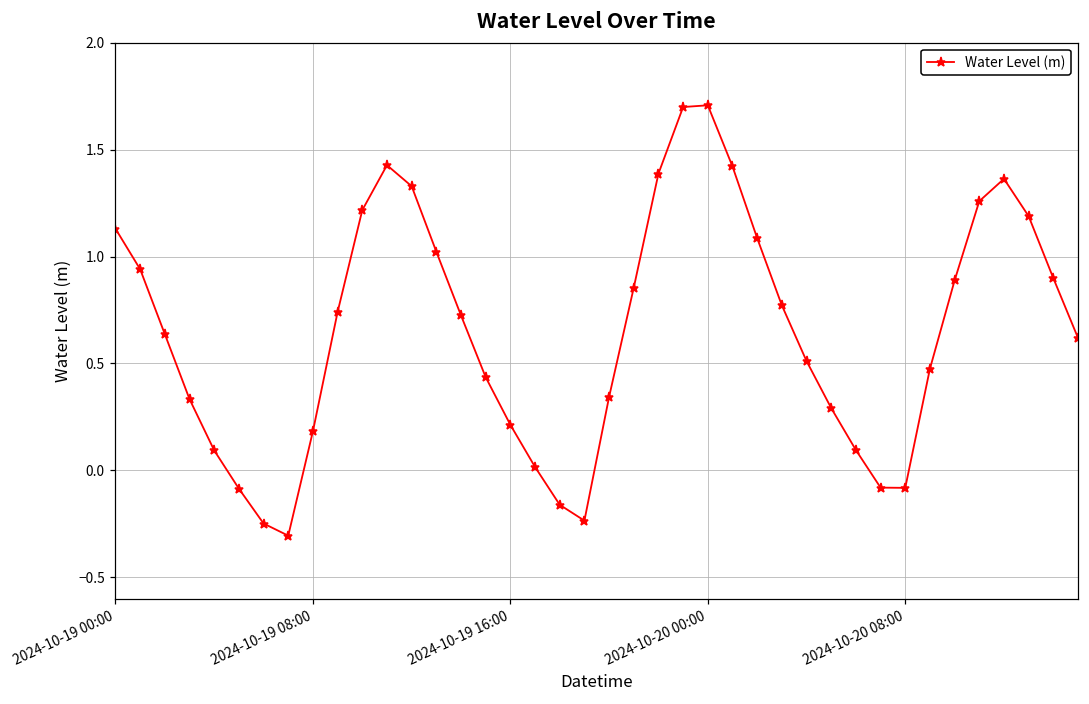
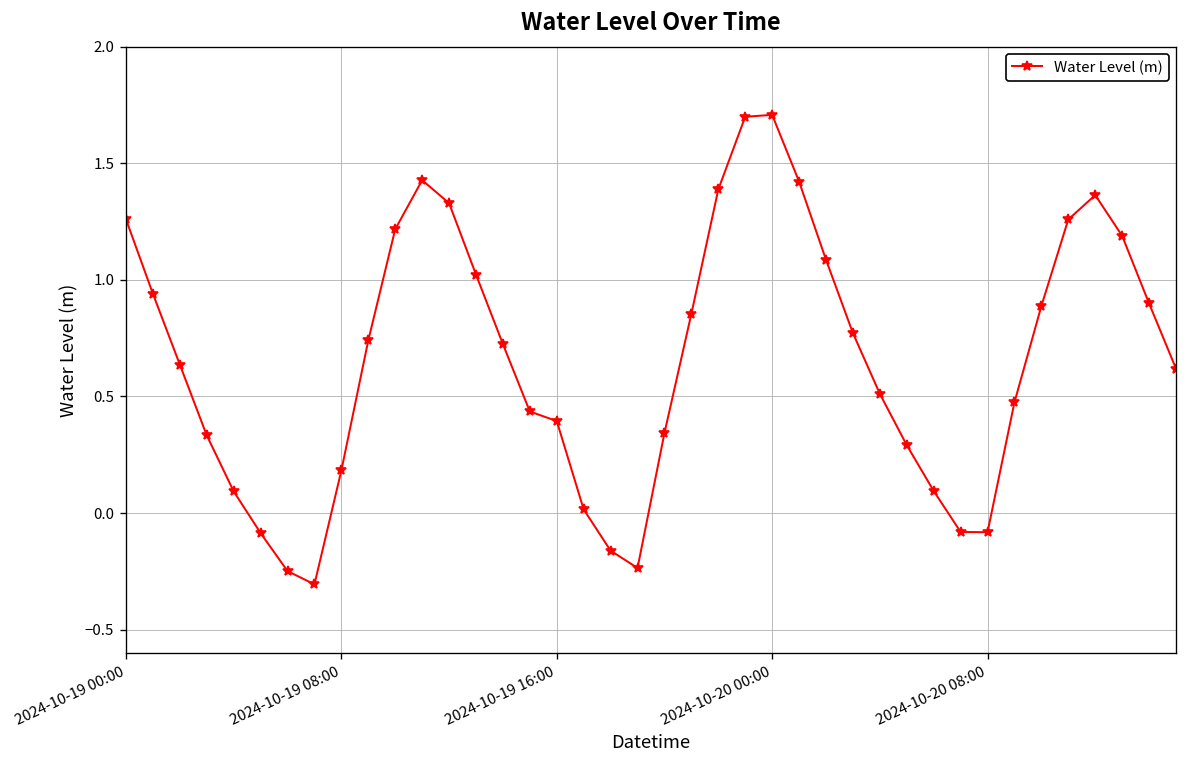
  {
-   "2024-10-19 00:00": 1.13,
+   "2024-10-19 00:00": 1.26,
    "2024-10-19 08:00": 0.18,
-   "2024-10-19 16:00": 0.21,
+   "2024-10-19 16:00": 0.39,
    "2024-10-20 00:00": 1.71,
    "2024-10-20 08:00": -0.08
  }
